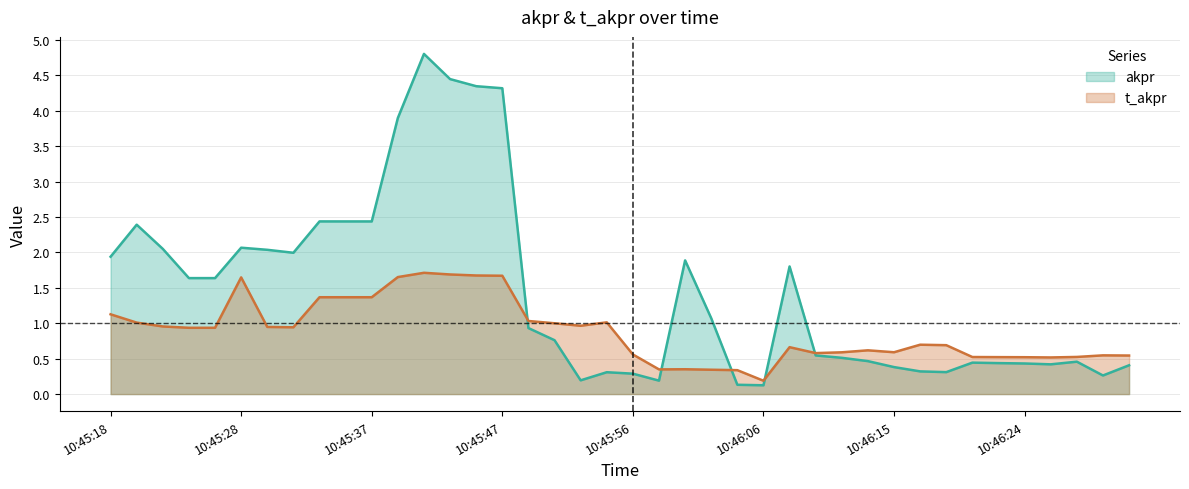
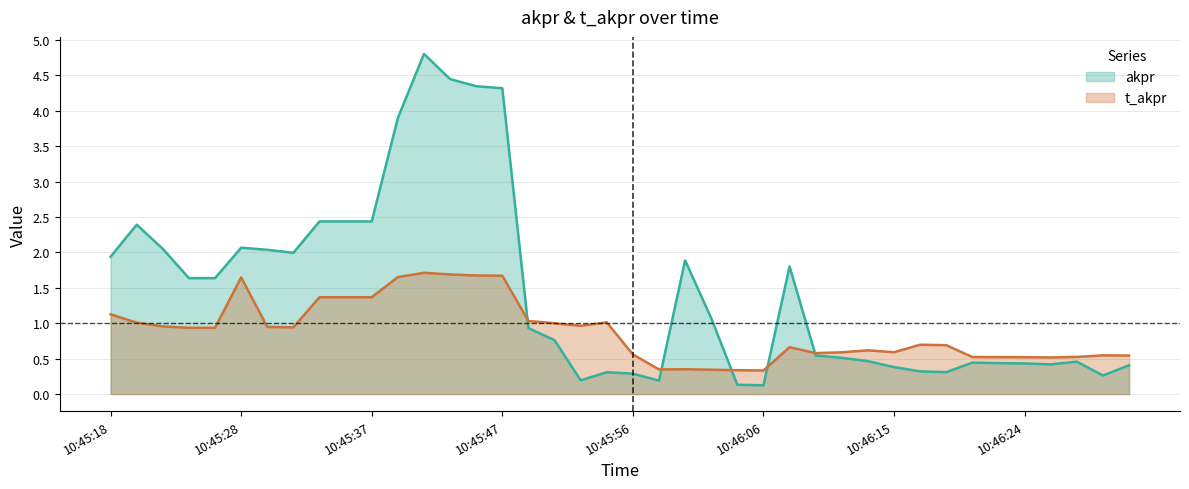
  {
    "akpr": {
      "10:45:18": 1.9,
      "10:45:28": 2.1,
      "10:45:37": 2.4,
      "10:45:47": 4.3,
      "10:45:56": 0.3,
      "10:46:06": 0.1,
      "10:46:15": 0.4,
      "10:46:24": 0.4
    },
    "t_akpr": {
      "10:45:18": 1.1,
      "10:45:28": 1.6,
      "10:45:37": 1.4,
      "10:45:47": 1.7,
      "10:45:56": 0.6,
-     "10:46:06": 0.2,
+     "10:46:06": 0.3,
      "10:46:15": 0.6,
      "10:46:24": 0.5
    }
  }
